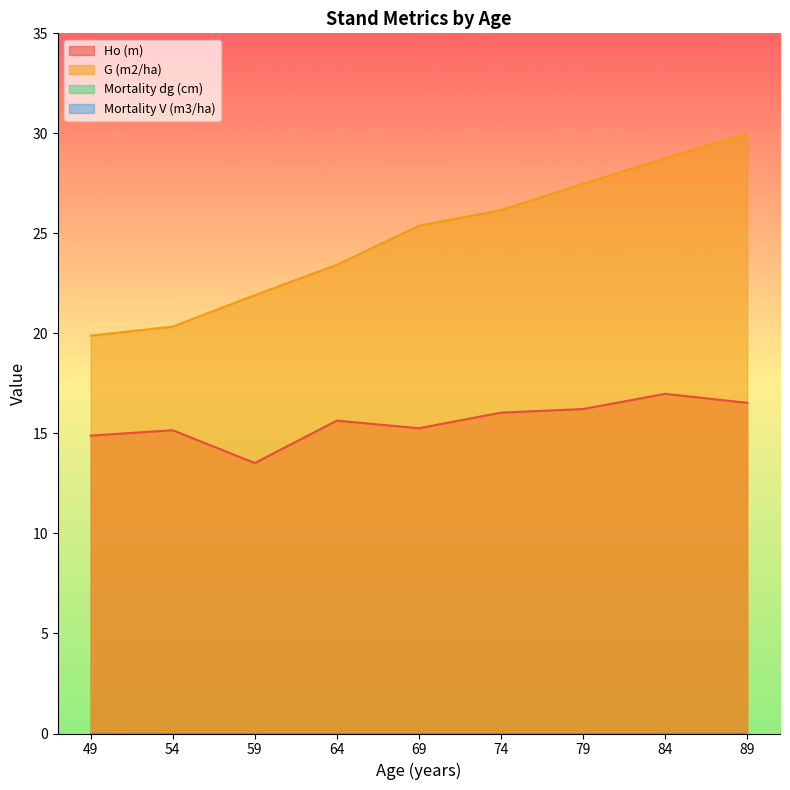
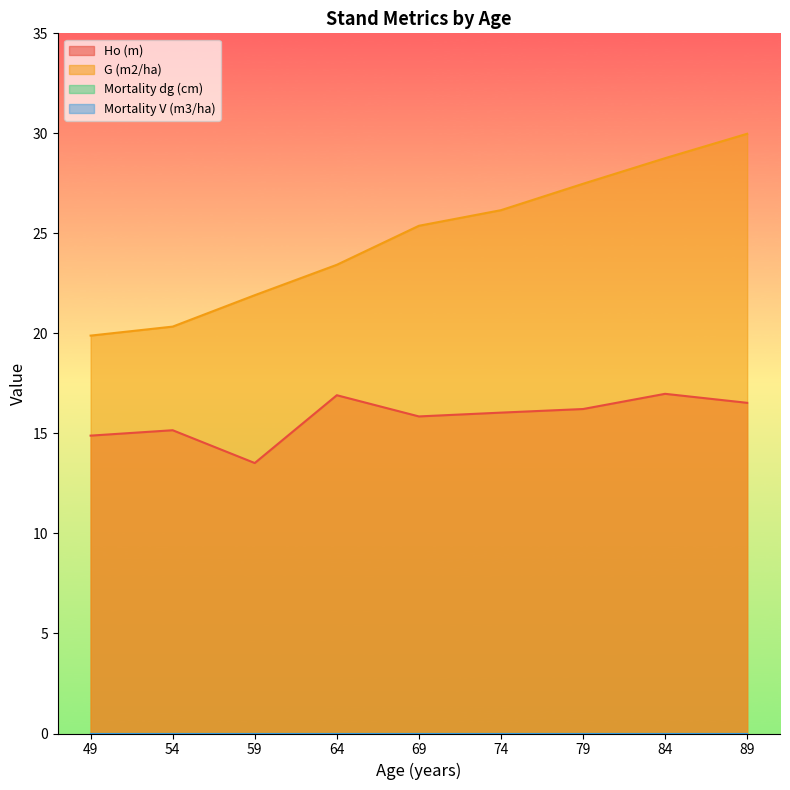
  {
    "Ho (m)": {
      "49": 14.9,
      "54": 15.2,
      "59": 13.5,
-     "64": 15.6,
-     "69": 15.3,
+     "64": 16.9,
+     "69": 15.9,
      "74": 16.0,
      "79": 16.2,
      "84": 17.0,
      "89": 16.5
    },
    "G (m2/ha)": {
      "49": 19.9,
      "54": 20.3,
      "59": 21.9,
      "64": 23.4,
      "69": 25.4,
      "74": 26.2,
      "79": 27.5,
      "84": 28.8,
      "89": 30.0
    },
    "Mortality V (m3/ha)": {
      "49": 0.0,
      "54": 0.0,
      "59": 0.0,
      "64": 0.0,
      "69": 0.0,
      "74": 0.0,
      "79": 0.0,
      "84": 0.0,
      "89": 0.0
    }
  }
